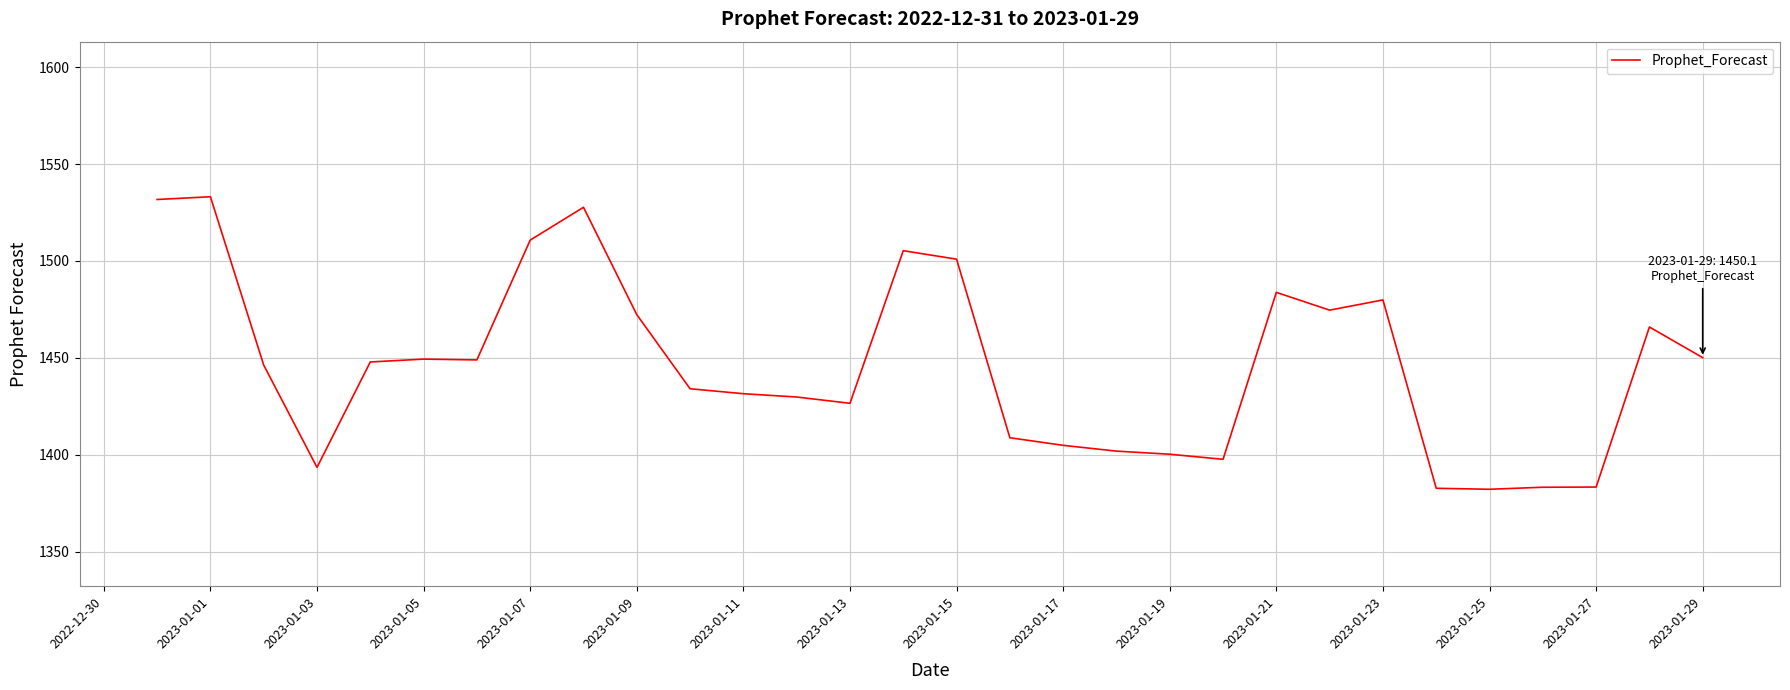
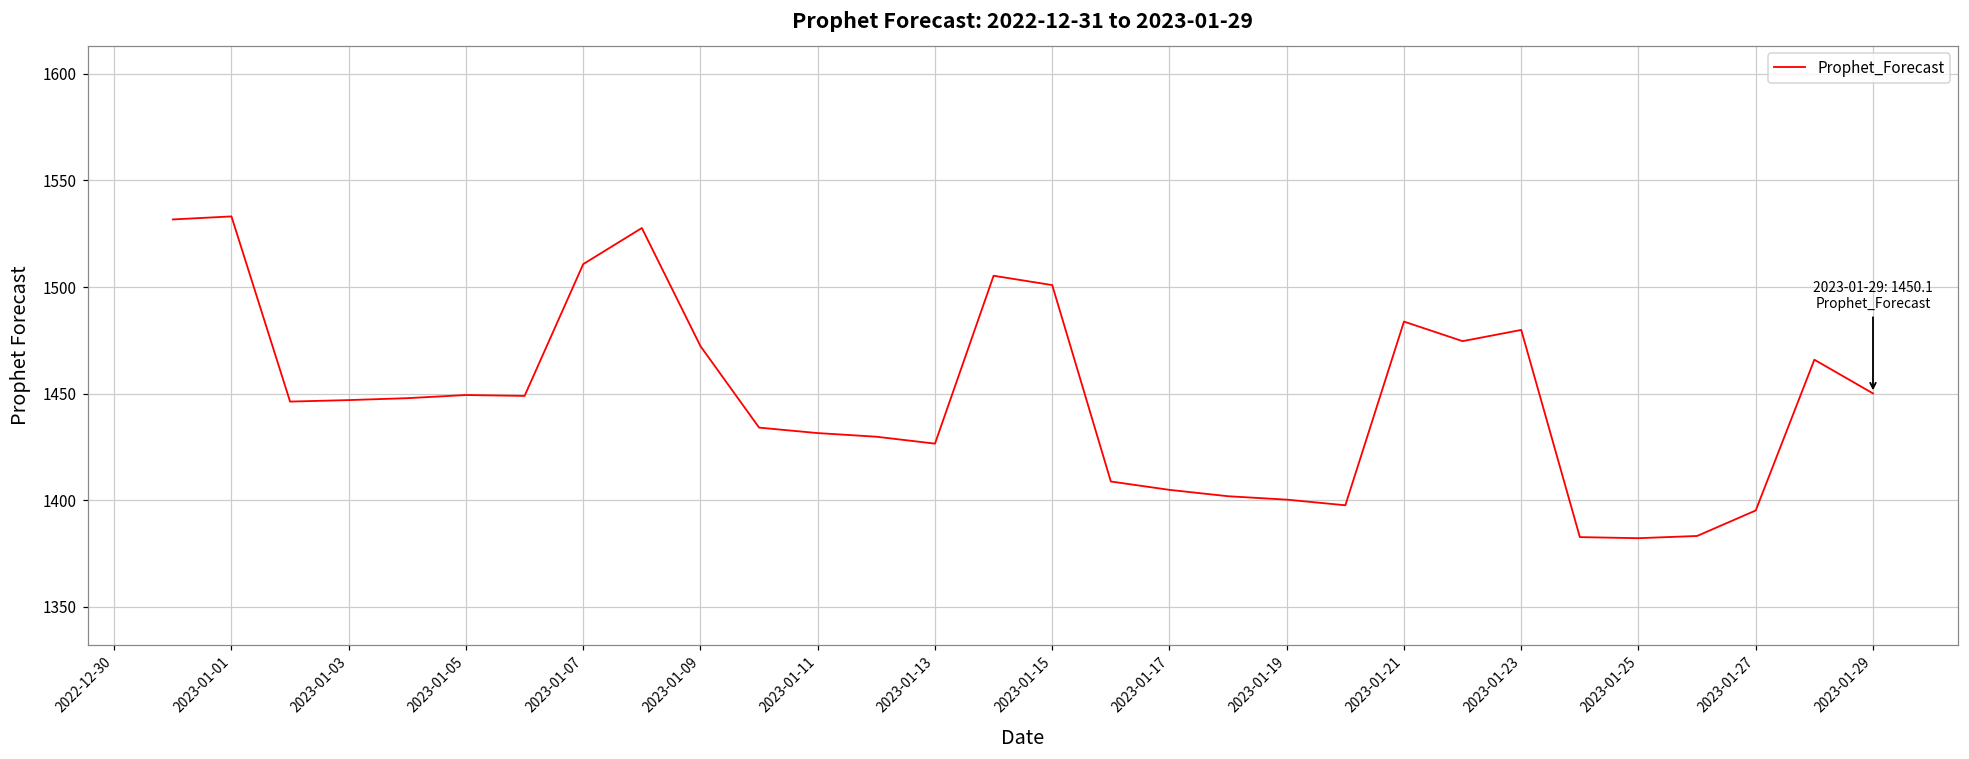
  {
    "2023-01-01": 1533,
-   "2023-01-03": 1394,
+   "2023-01-03": 1447,
    "2023-01-05": 1449,
    "2023-01-07": 1511,
    "2023-01-09": 1472,
    "2023-01-11": 1432,
    "2023-01-13": 1427,
    "2023-01-15": 1501,
    "2023-01-17": 1405,
    "2023-01-19": 1400,
    "2023-01-21": 1484,
    "2023-01-23": 1480,
    "2023-01-25": 1382,
-   "2023-01-27": 1383,
+   "2023-01-27": 1395,
    "2023-01-29": 1450
  }
